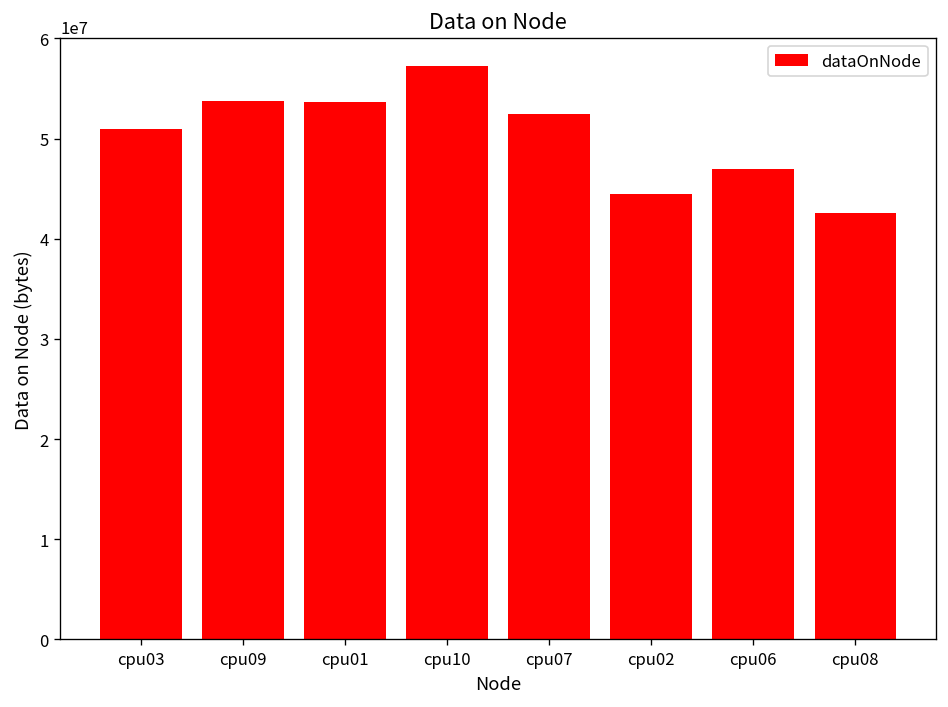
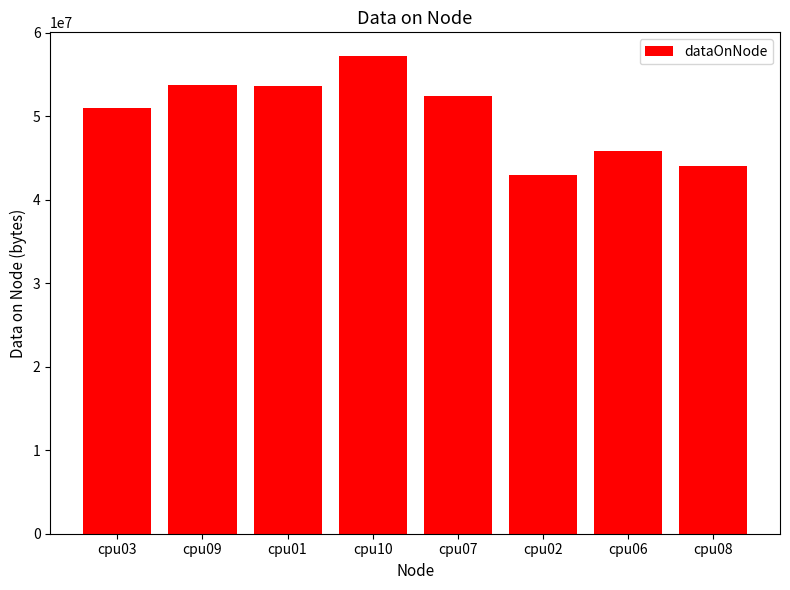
  {
    "cpu03": 51000000,
    "cpu09": 54000000,
    "cpu01": 54000000,
    "cpu10": 57000000,
    "cpu07": 52000000,
-   "cpu02": 44000000,
-   "cpu06": 47000000,
-   "cpu08": 43000000
+   "cpu02": 43000000,
+   "cpu06": 46000000,
+   "cpu08": 44000000
  }
